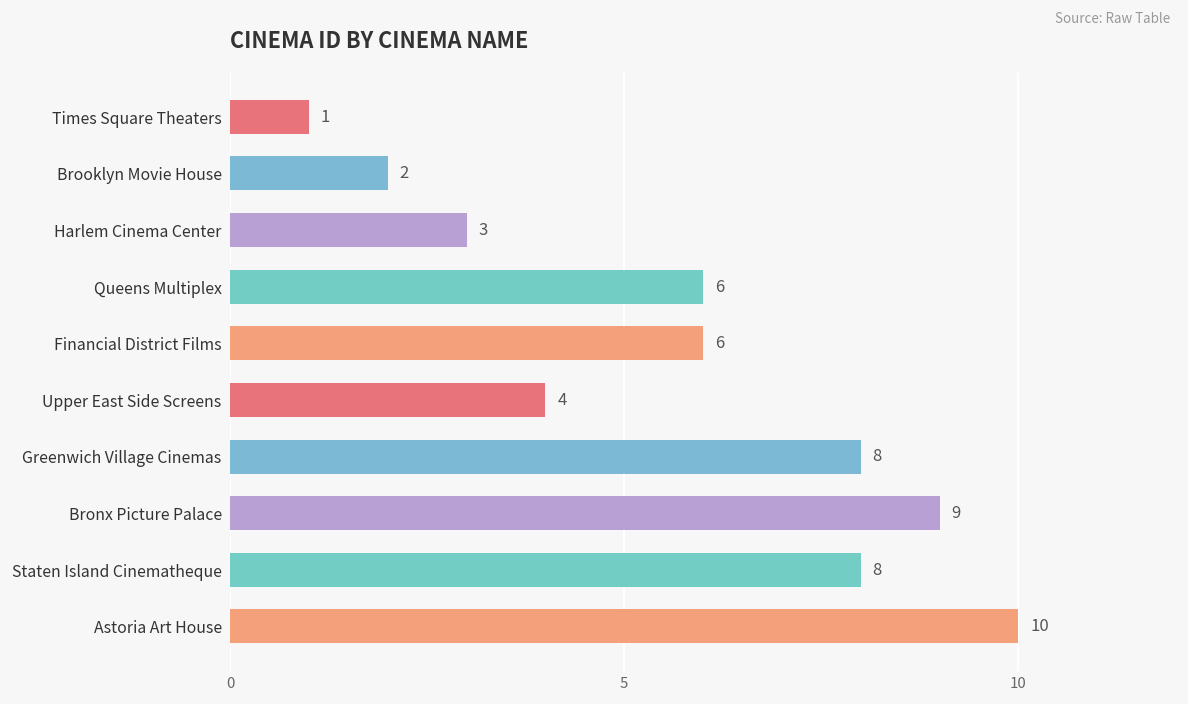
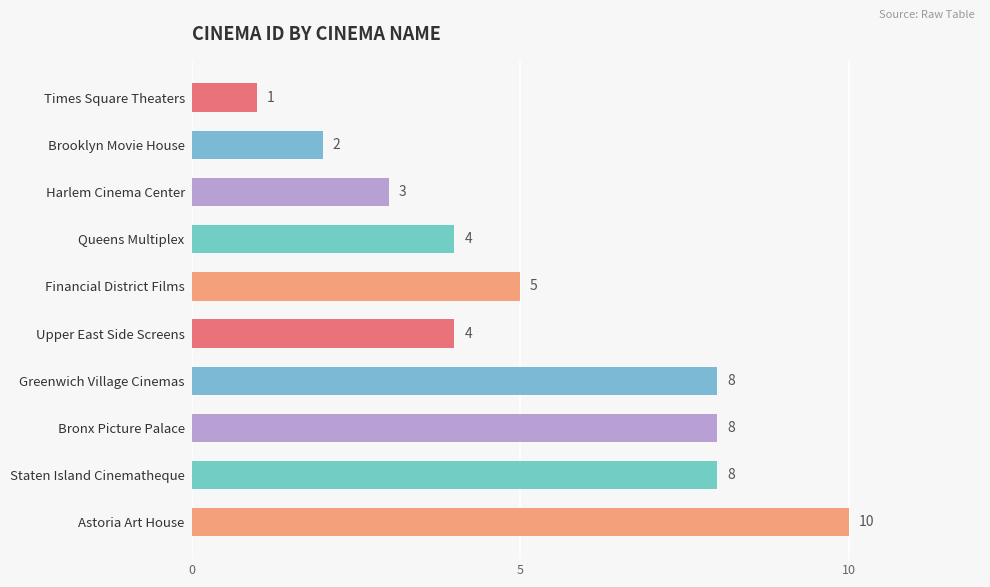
  {
    "Times Square Theaters": 1,
    "Brooklyn Movie House": 2,
    "Harlem Cinema Center": 3,
-   "Queens Multiplex": 6,
-   "Financial District Films": 6,
+   "Queens Multiplex": 4,
+   "Financial District Films": 5,
    "Upper East Side Screens": 4,
    "Greenwich Village Cinemas": 8,
-   "Bronx Picture Palace": 9,
+   "Bronx Picture Palace": 8,
    "Staten Island Cinematheque": 8,
    "Astoria Art House": 10
  }
